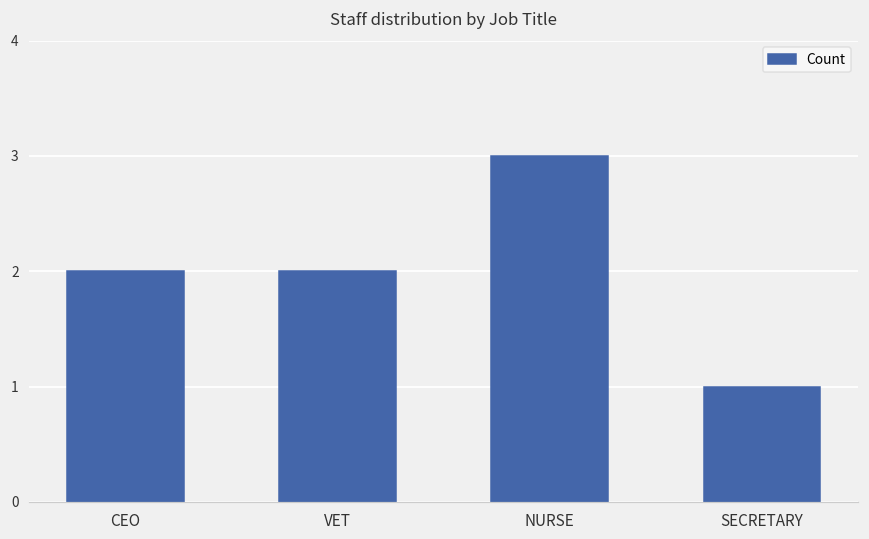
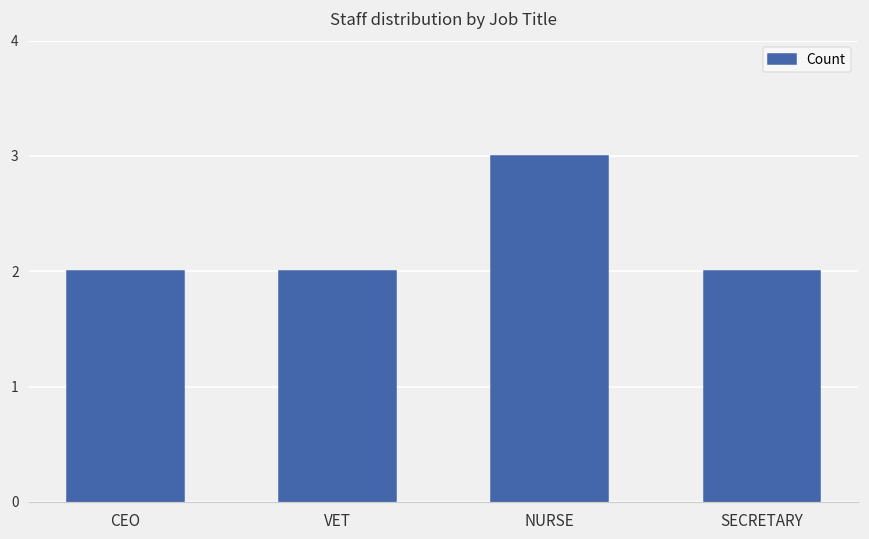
  {
    "CEO": 2,
    "VET": 2,
    "NURSE": 3,
-   "SECRETARY": 1
+   "SECRETARY": 2
  }
